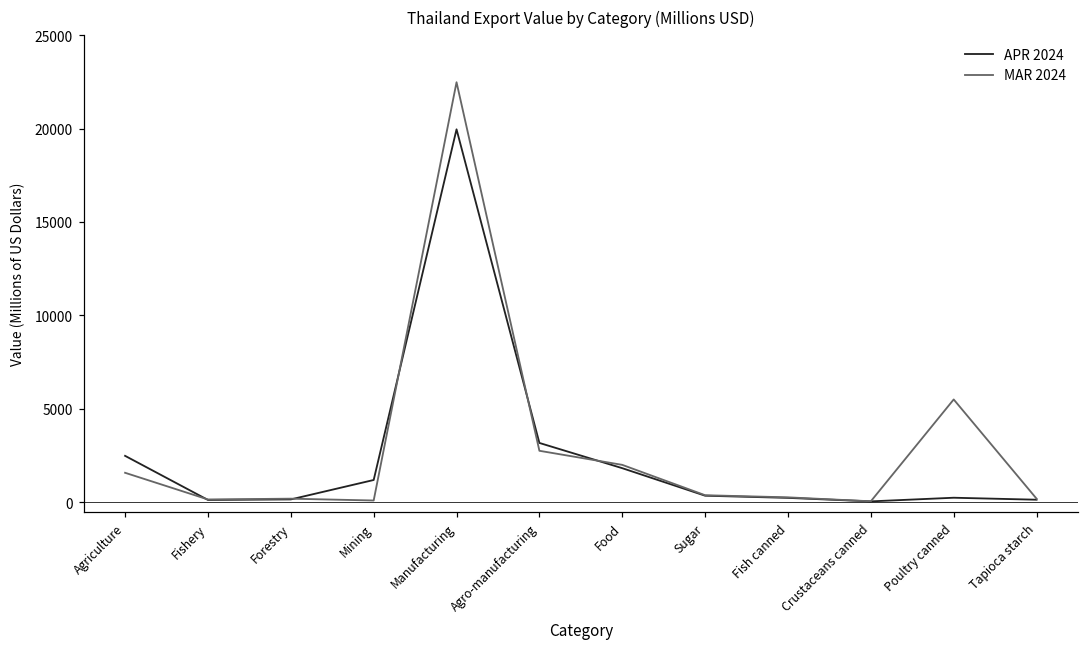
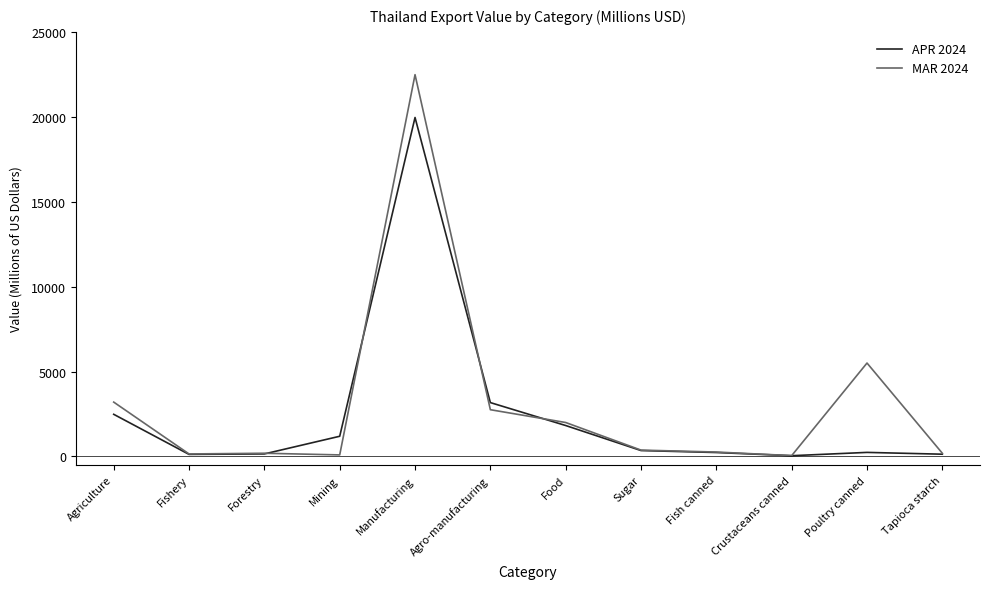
  {
    "APR 2024": {
      "Agriculture": 2500,
      "Mining": 1200,
      "Manufacturing": 20000,
      "Agro-manufacturing": 3200,
      "Food": 1800,
      "Poultry canned": 200
    },
    "MAR 2024": {
-     "Agriculture": 1600,
+     "Agriculture": 3200,
      "Mining": 100,
      "Manufacturing": 22500,
      "Agro-manufacturing": 2800,
      "Food": 2000,
      "Poultry canned": 5500
    }
  }
